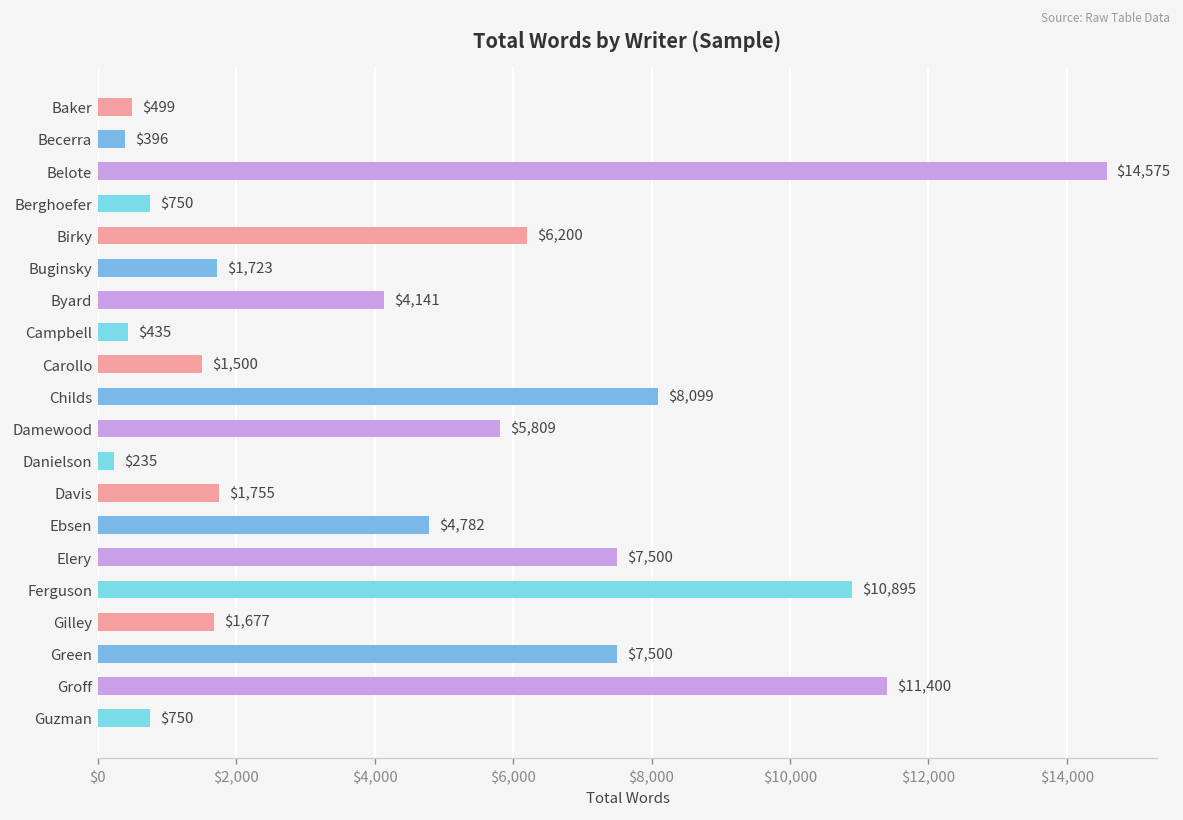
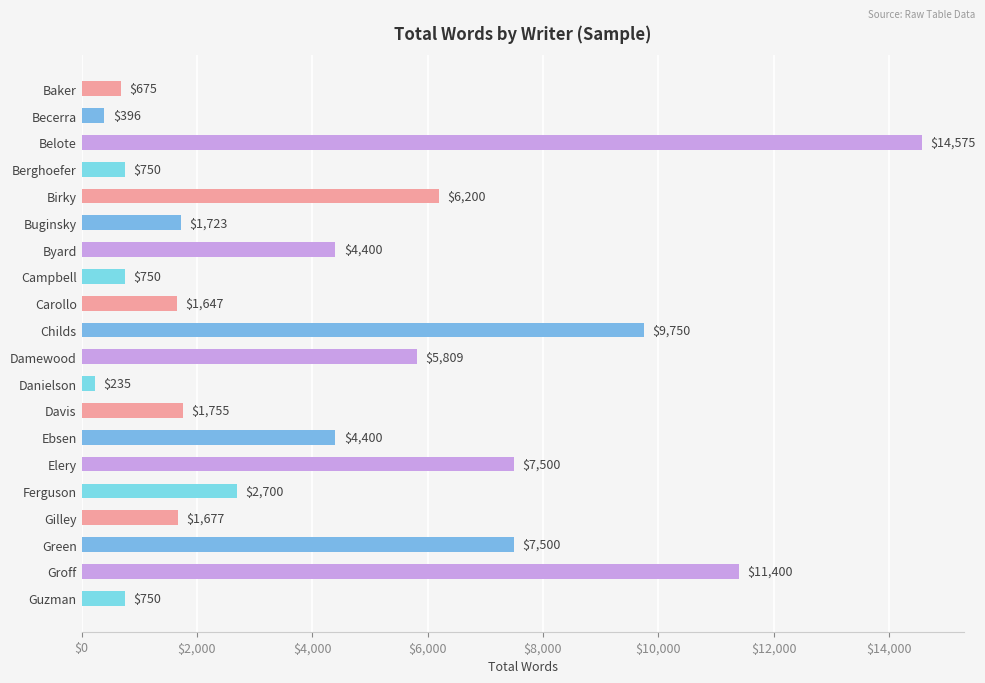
  {
-   "Baker": "$499",
+   "Baker": "$675",
    "Becerra": "$396",
    "Belote": "$14,575",
    "Berghoefer": "$750",
    "Birky": "$6,200",
    "Buginsky": "$1,723",
-   "Byard": "$4,141",
-   "Campbell": "$435",
-   "Carollo": "$1,500",
-   "Childs": "$8,099",
+   "Byard": "$4,400",
+   "Campbell": "$750",
+   "Carollo": "$1,647",
+   "Childs": "$9,750",
    "Damewood": "$5,809",
    "Danielson": "$235",
    "Davis": "$1,755",
-   "Ebsen": "$4,782",
+   "Ebsen": "$4,400",
    "Elery": "$7,500",
-   "Ferguson": "$10,895",
+   "Ferguson": "$2,700",
    "Gilley": "$1,677",
    "Green": "$7,500",
    "Groff": "$11,400",
    "Guzman": "$750"
  }
